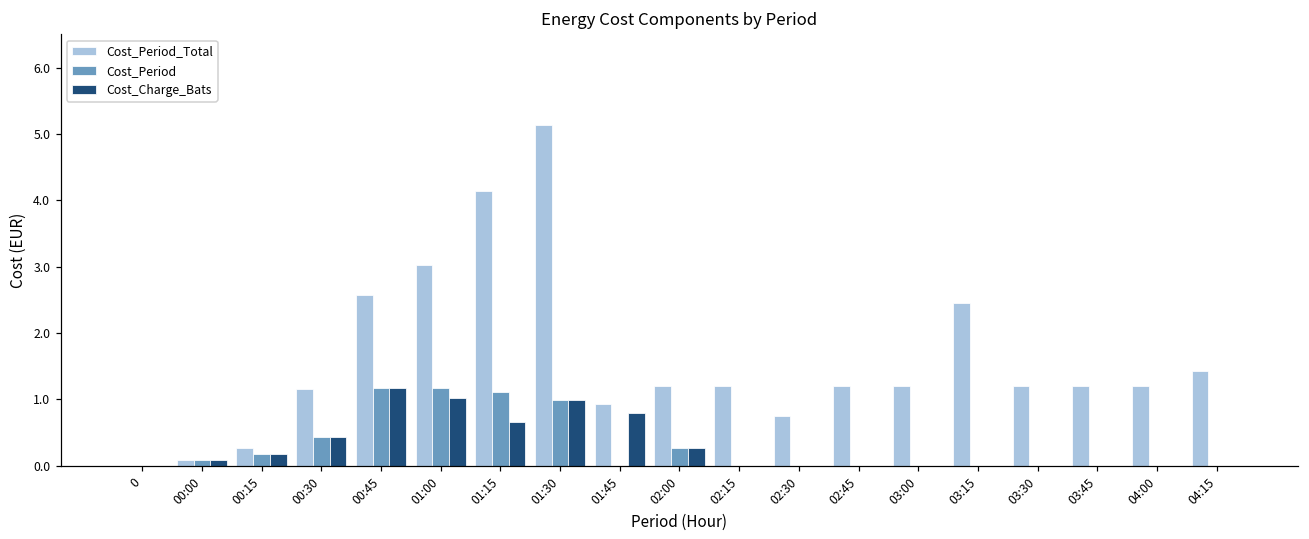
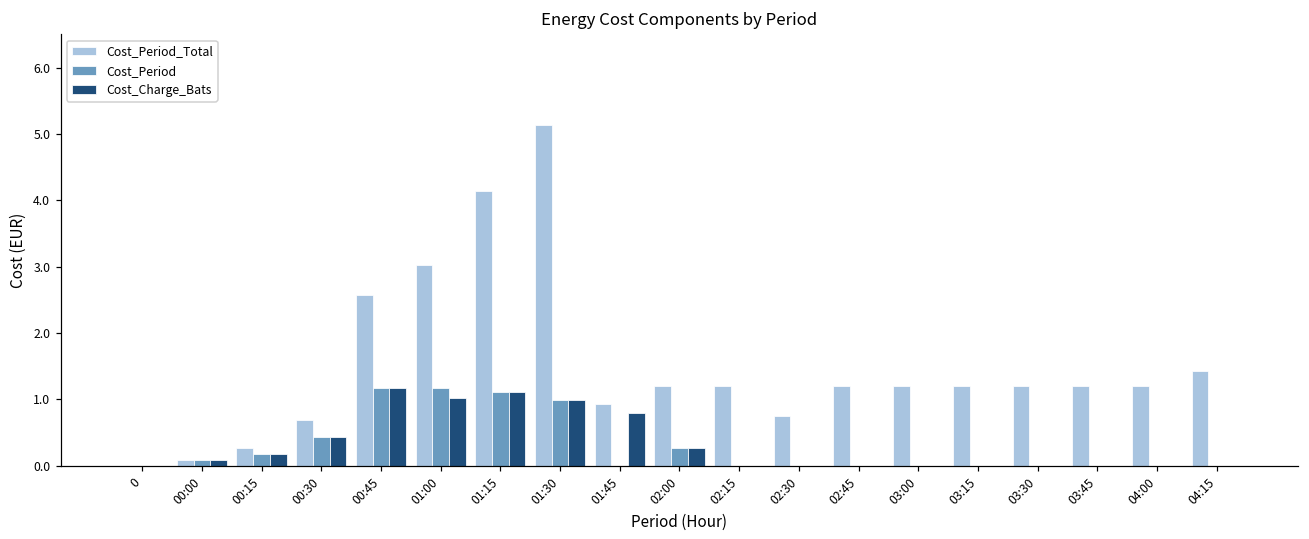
  {
    "Cost_Period_Total": {
      "0": 0.0,
      "00:00": 0.1,
      "00:15": 0.3,
-     "00:30": 1.2,
+     "00:30": 0.7,
      "00:45": 2.6,
      "01:00": 3.0,
      "01:15": 4.1,
      "01:30": 5.1,
      "01:45": 0.9,
      "02:00": 1.2,
      "02:15": 1.2,
      "02:30": 0.8,
      "02:45": 1.2,
      "03:00": 1.2,
-     "03:15": 2.5,
+     "03:15": 1.2,
      "03:30": 1.2,
      "03:45": 1.2,
      "04:00": 1.2,
      "04:15": 1.4
    },
    "Cost_Period": {
      "0": 0.0,
      "00:00": 0.1,
      "00:15": 0.2,
      "00:30": 0.4,
      "00:45": 1.2,
      "01:00": 1.2,
      "01:15": 1.1,
      "01:30": 1.0,
      "02:00": 0.3,
      "02:15": 0.0,
      "02:30": 0.0,
      "02:45": 0.0,
      "03:00": 0.0,
      "03:15": 0.0,
      "03:30": 0.0,
      "03:45": 0.0,
      "04:00": 0.0,
      "04:15": 0.0
    },
    "Cost_Charge_Bats": {
      "0": 0.0,
      "00:00": 0.1,
      "00:15": 0.2,
      "00:30": 0.4,
      "00:45": 1.2,
      "01:00": 1.0,
-     "01:15": 0.7,
+     "01:15": 1.1,
      "01:30": 1.0,
      "01:45": 0.8,
      "02:00": 0.3,
      "02:15": 0.0,
      "02:30": 0.0,
      "02:45": 0.0,
      "03:00": 0.0,
      "03:15": 0.0,
      "03:30": 0.0,
      "03:45": 0.0,
      "04:00": 0.0,
      "04:15": 0.0
    }
  }
